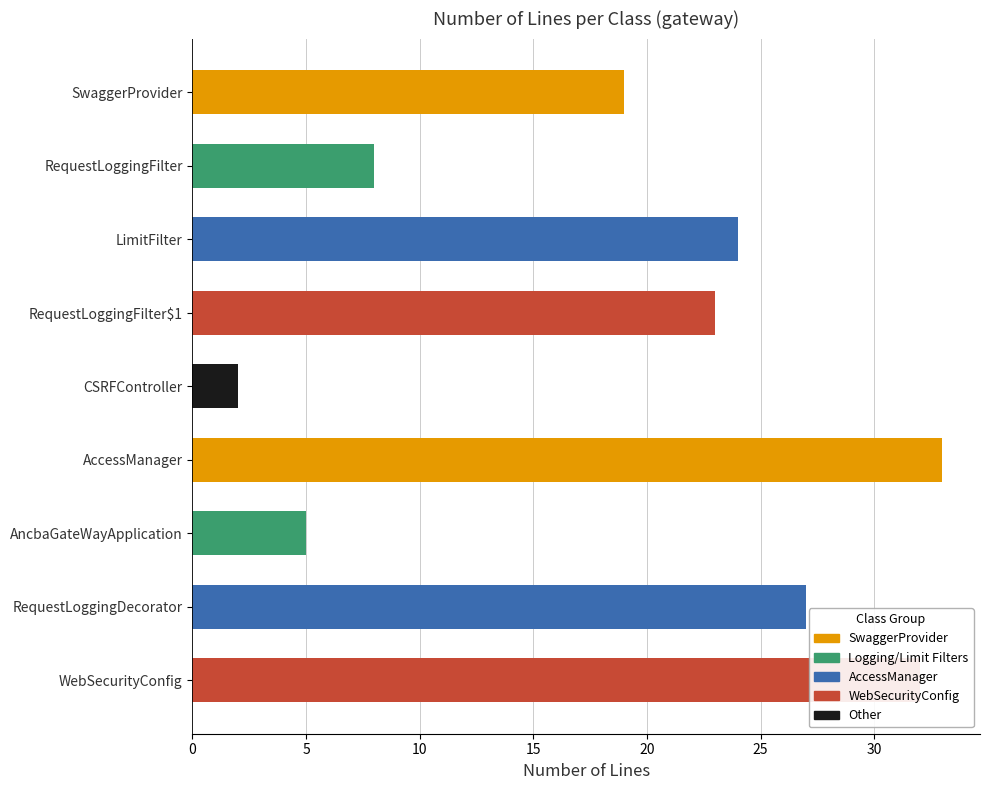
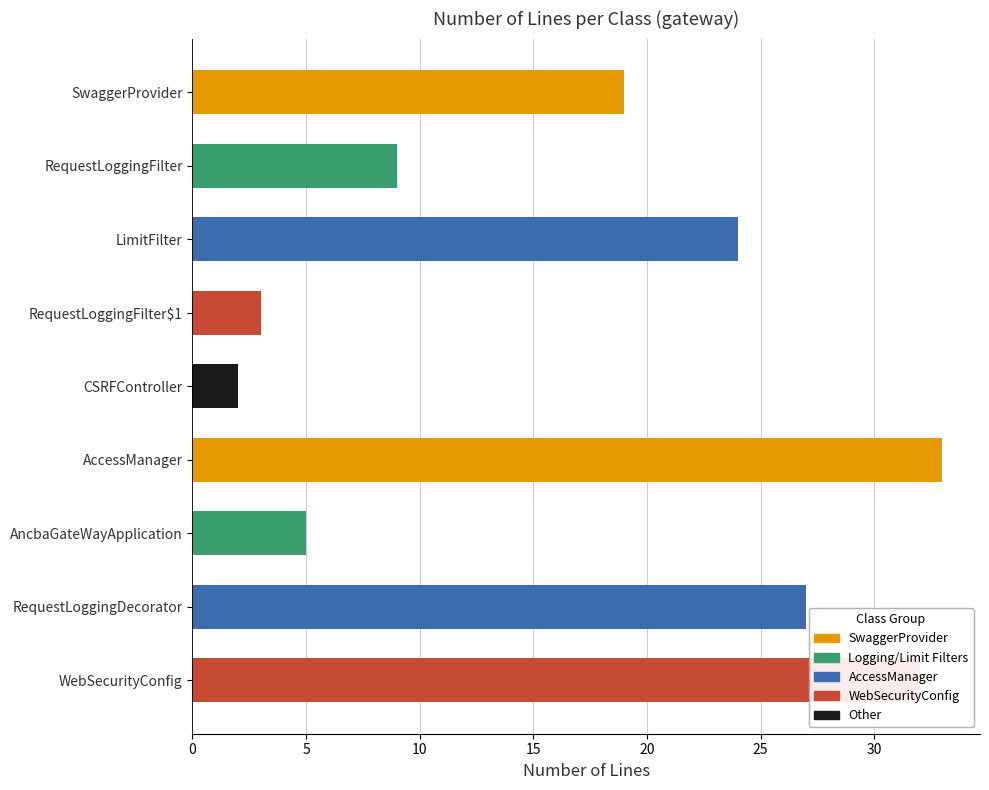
  {
    "SwaggerProvider": 19,
-   "RequestLoggingFilter": 8,
+   "RequestLoggingFilter": 9,
    "LimitFilter": 24,
-   "RequestLoggingFilter$1": 23,
+   "RequestLoggingFilter$1": 3,
    "CSRFController": 2,
    "AccessManager": 33,
    "AncbaGateWayApplication": 5,
    "RequestLoggingDecorator": 27
  }
